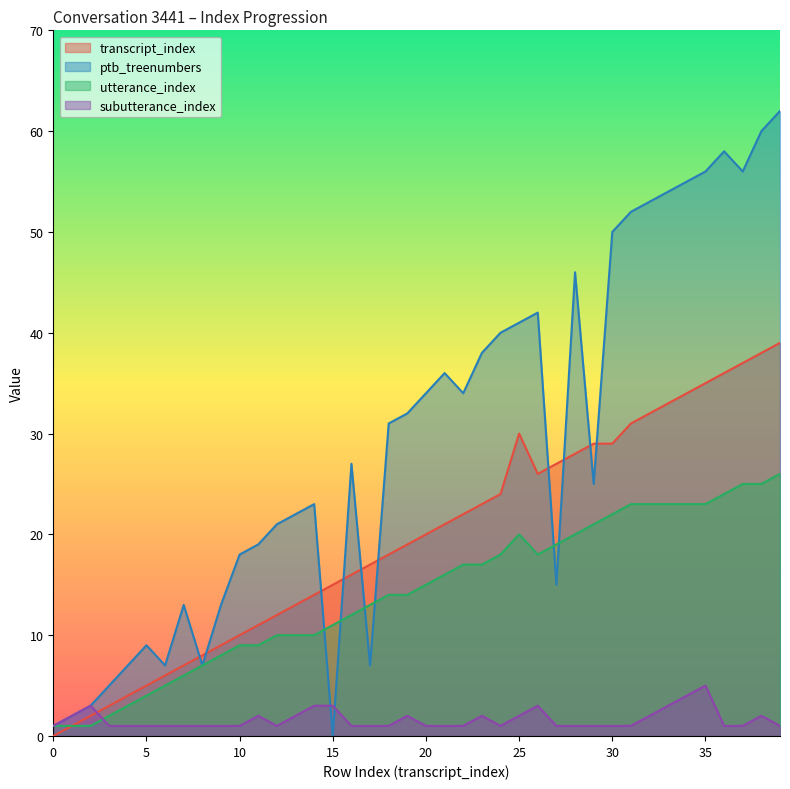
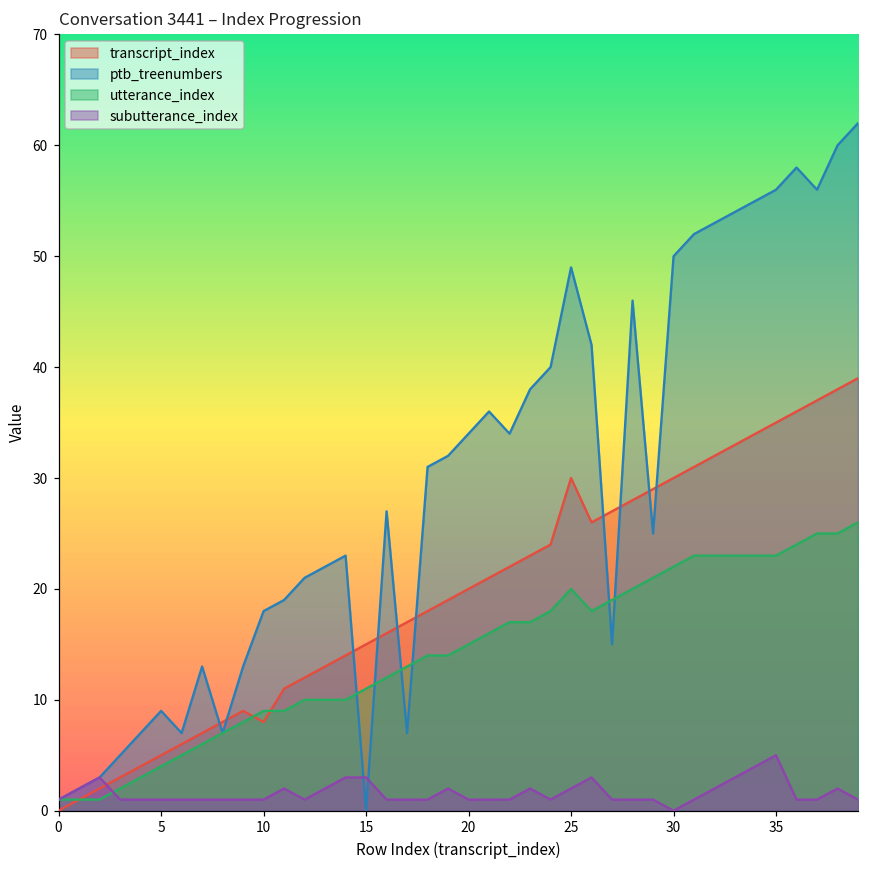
  {
    "transcript_index": {
      "0": 0,
      "5": 5,
-     "10": 10,
+     "10": 8,
      "15": 15,
      "20": 20,
      "25": 30,
-     "30": 29,
+     "30": 30,
      "35": 35
    },
    "ptb_treenumbers": {
      "5": 9,
      "10": 18,
      "15": 0,
      "20": 34,
-     "25": 41,
+     "25": 49,
      "30": 50,
      "35": 56
    },
    "utterance_index": {
      "5": 4,
      "10": 9,
      "15": 11,
      "20": 15,
      "25": 20,
      "30": 22,
      "35": 23
    },
    "subutterance_index": {
      "5": 1,
      "10": 1,
      "15": 3,
      "20": 1,
      "25": 2,
-     "30": 1,
+     "30": 0,
      "35": 5
    }
  }
